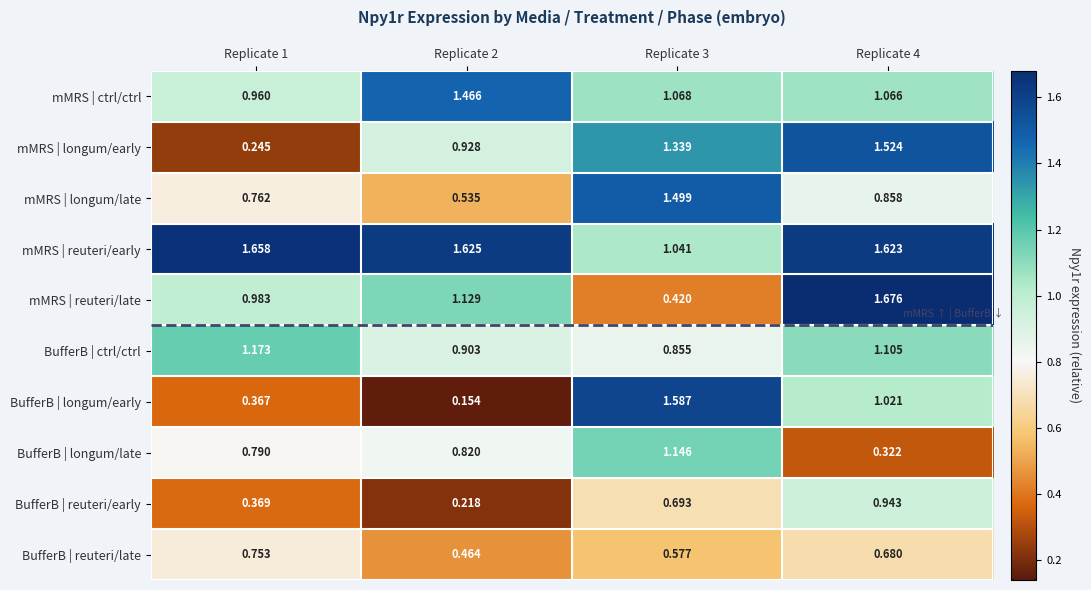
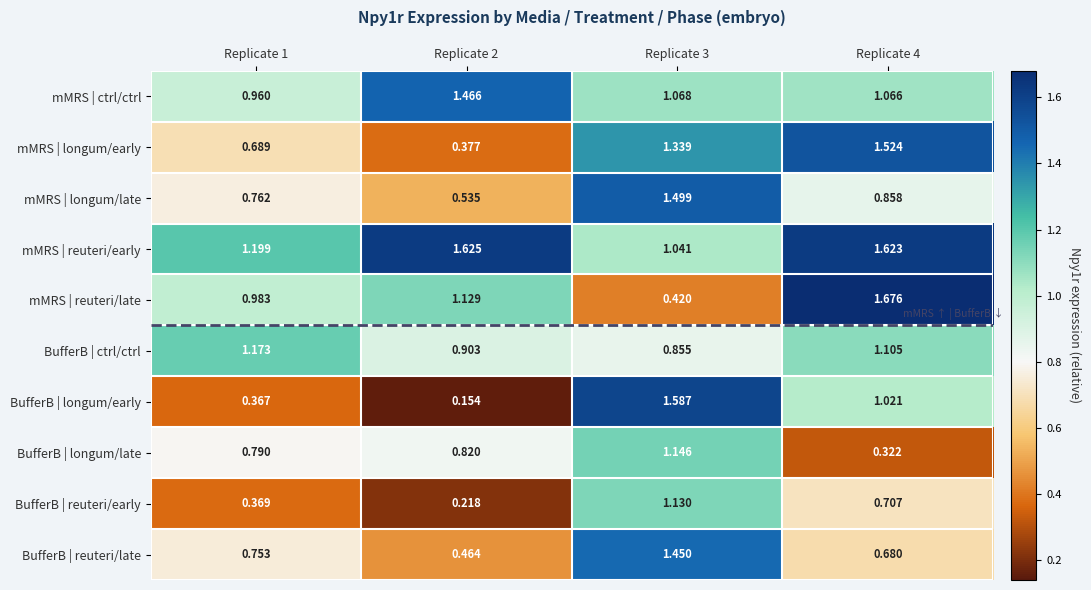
  {
    "mMRS | ctrl/ctrl": {
      "Replicate 1": 0.960,
      "Replicate 2": 1.466,
      "Replicate 3": 1.068,
      "Replicate 4": 1.066
    },
    "mMRS | longum/early": {
-     "Replicate 1": 0.245,
-     "Replicate 2": 0.928,
+     "Replicate 1": 0.689,
+     "Replicate 2": 0.377,
      "Replicate 3": 1.339,
      "Replicate 4": 1.524
    },
    "mMRS | longum/late": {
      "Replicate 1": 0.762,
      "Replicate 2": 0.535,
      "Replicate 3": 1.499,
      "Replicate 4": 0.858
    },
    "mMRS | reuteri/early": {
-     "Replicate 1": 1.658,
+     "Replicate 1": 1.199,
      "Replicate 2": 1.625,
      "Replicate 3": 1.041,
      "Replicate 4": 1.623
    },
    "mMRS | reuteri/late": {
      "Replicate 1": 0.983,
      "Replicate 2": 1.129,
      "Replicate 3": 0.420
    },
    "BufferB | ctrl/ctrl": {
      "Replicate 1": 1.173,
      "Replicate 2": 0.903,
      "Replicate 3": 0.855,
      "Replicate 4": 1.105
    },
    "BufferB | longum/early": {
      "Replicate 1": 0.367,
      "Replicate 2": 0.154,
      "Replicate 3": 1.587,
      "Replicate 4": 1.021
    },
    "BufferB | longum/late": {
      "Replicate 1": 0.790,
      "Replicate 2": 0.820,
      "Replicate 3": 1.146,
      "Replicate 4": 0.322
    },
    "BufferB | reuteri/early": {
      "Replicate 1": 0.369,
      "Replicate 2": 0.218,
-     "Replicate 3": 0.693,
-     "Replicate 4": 0.943
+     "Replicate 3": 1.130,
+     "Replicate 4": 0.707
    },
    "BufferB | reuteri/late": {
      "Replicate 1": 0.753,
      "Replicate 2": 0.464,
-     "Replicate 3": 0.577,
+     "Replicate 3": 1.450,
      "Replicate 4": 0.680
    }
  }
